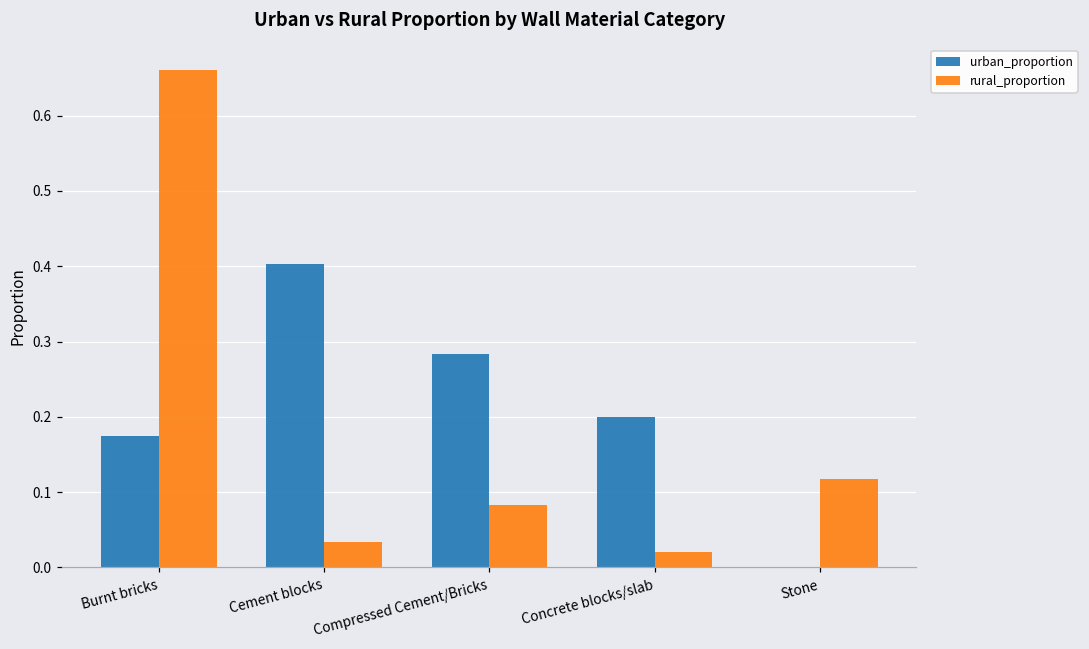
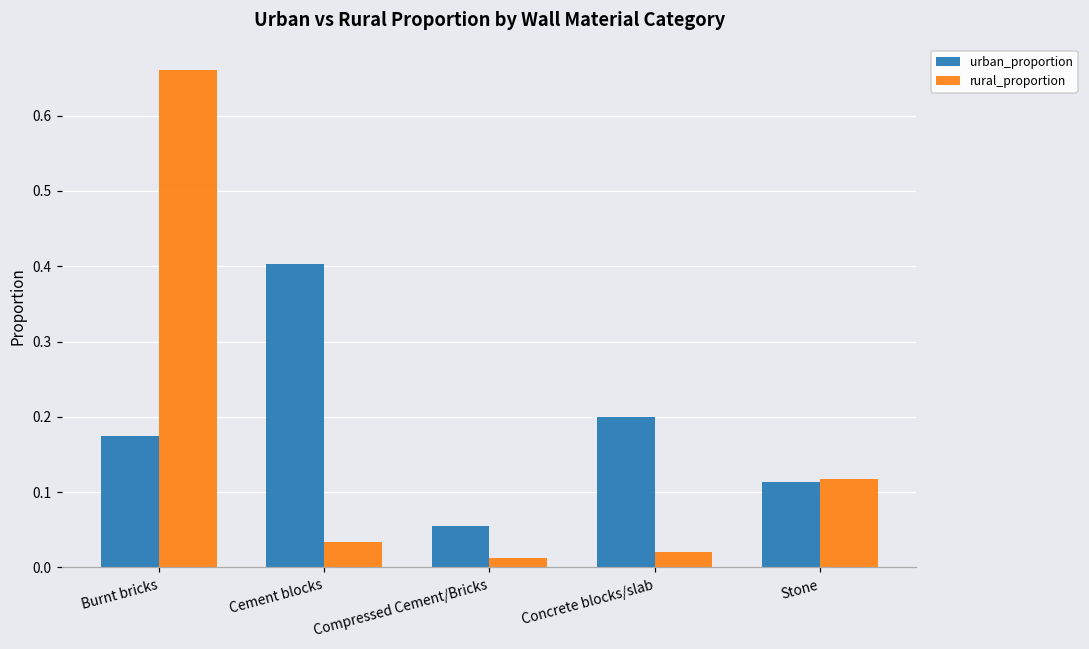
  {
    "urban_proportion": {
      "Burnt bricks": 0.18,
      "Cement blocks": 0.40,
-     "Compressed Cement/Bricks": 0.28,
+     "Compressed Cement/Bricks": 0.05,
      "Concrete blocks/slab": 0.20,
-     "Stone": 0.00
+     "Stone": 0.11
    },
    "rural_proportion": {
      "Burnt bricks": 0.66,
      "Cement blocks": 0.03,
-     "Compressed Cement/Bricks": 0.08,
+     "Compressed Cement/Bricks": 0.01,
      "Concrete blocks/slab": 0.02,
      "Stone": 0.12
    }
  }
